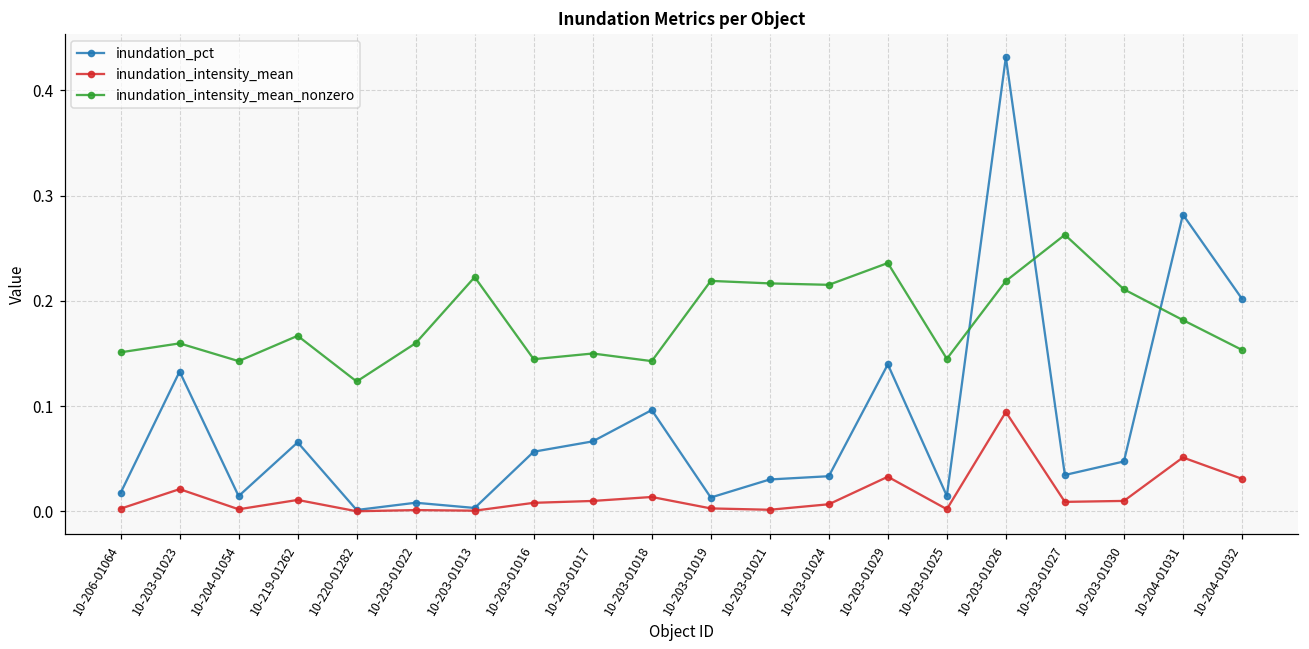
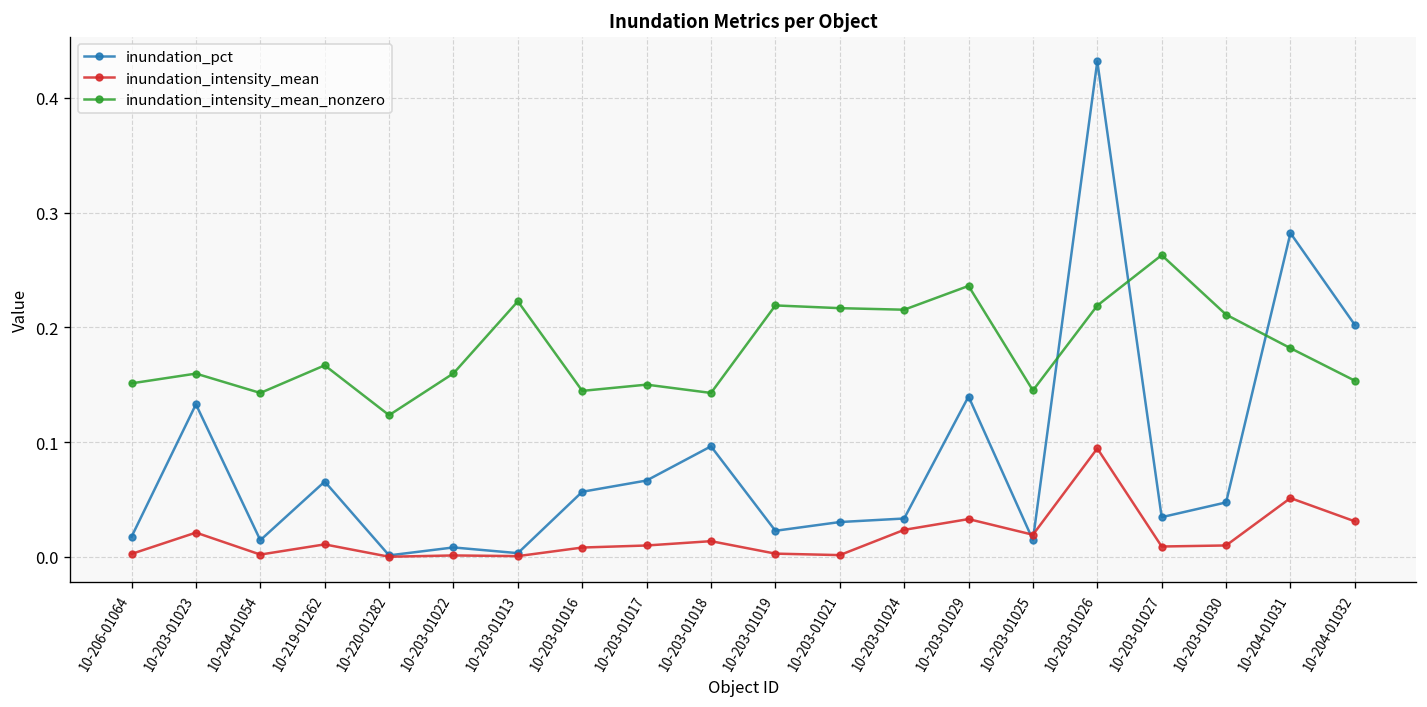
  {
    "inundation_pct": {
      "10-206-01064": 0.02,
      "10-203-01023": 0.13,
      "10-204-01054": 0.01,
      "10-219-01262": 0.07,
      "10-203-01022": 0.01,
      "10-203-01016": 0.06,
      "10-203-01017": 0.07,
      "10-203-01018": 0.10,
-     "10-203-01019": 0.01,
+     "10-203-01019": 0.02,
      "10-203-01021": 0.03,
      "10-203-01024": 0.03,
      "10-203-01029": 0.14,
      "10-203-01025": 0.01,
      "10-203-01026": 0.43,
      "10-203-01027": 0.03,
      "10-203-01030": 0.05,
      "10-204-01031": 0.28,
      "10-204-01032": 0.20
    },
    "inundation_intensity_mean": {
      "10-206-01064": 0.00,
      "10-203-01023": 0.02,
      "10-204-01054": 0.00,
      "10-219-01262": 0.01,
      "10-203-01022": 0.00,
      "10-203-01016": 0.01,
      "10-203-01017": 0.01,
      "10-203-01018": 0.01,
      "10-203-01019": 0.00,
      "10-203-01021": 0.00,
-     "10-203-01024": 0.01,
+     "10-203-01024": 0.02,
      "10-203-01029": 0.03,
-     "10-203-01025": 0.00,
+     "10-203-01025": 0.02,
      "10-203-01026": 0.09,
      "10-203-01027": 0.01,
      "10-203-01030": 0.01,
      "10-204-01031": 0.05,
      "10-204-01032": 0.03
    },
    "inundation_intensity_mean_nonzero": {
      "10-206-01064": 0.15,
      "10-203-01023": 0.16,
      "10-204-01054": 0.14,
      "10-219-01262": 0.17,
      "10-220-01282": 0.12,
      "10-203-01022": 0.16,
      "10-203-01013": 0.22,
      "10-203-01016": 0.14,
      "10-203-01017": 0.15,
      "10-203-01018": 0.14,
      "10-203-01019": 0.22,
      "10-203-01021": 0.22,
      "10-203-01024": 0.22,
      "10-203-01029": 0.24,
      "10-203-01025": 0.15,
      "10-203-01026": 0.22,
      "10-203-01027": 0.26,
      "10-203-01030": 0.21,
      "10-204-01031": 0.18,
      "10-204-01032": 0.15
    }
  }
